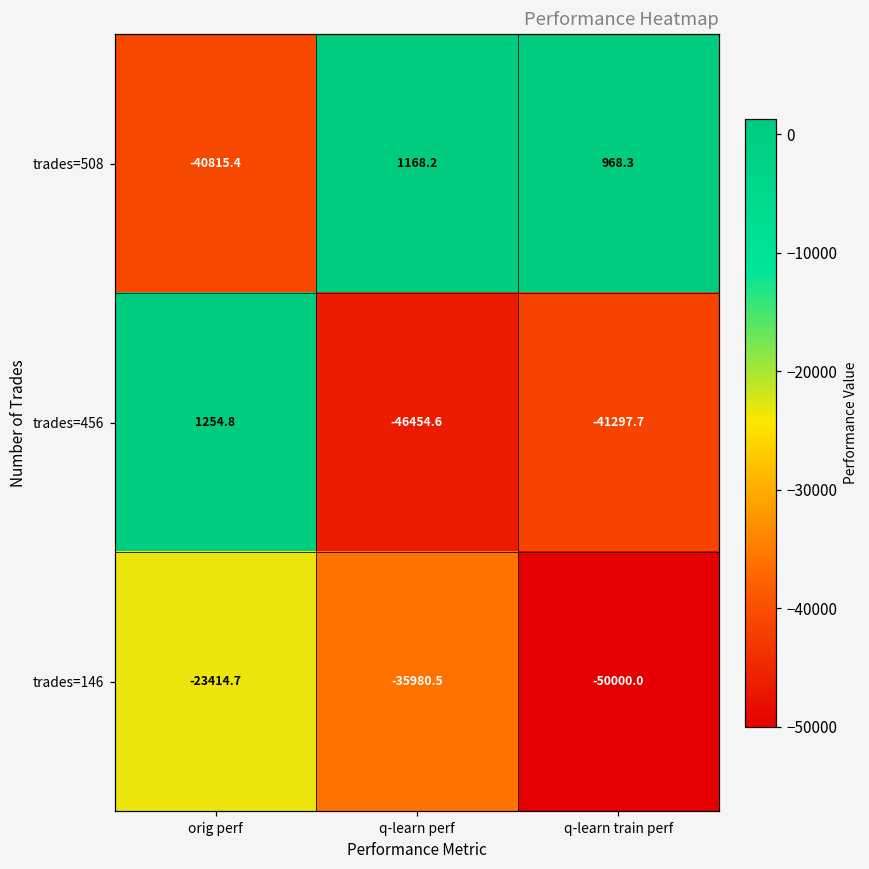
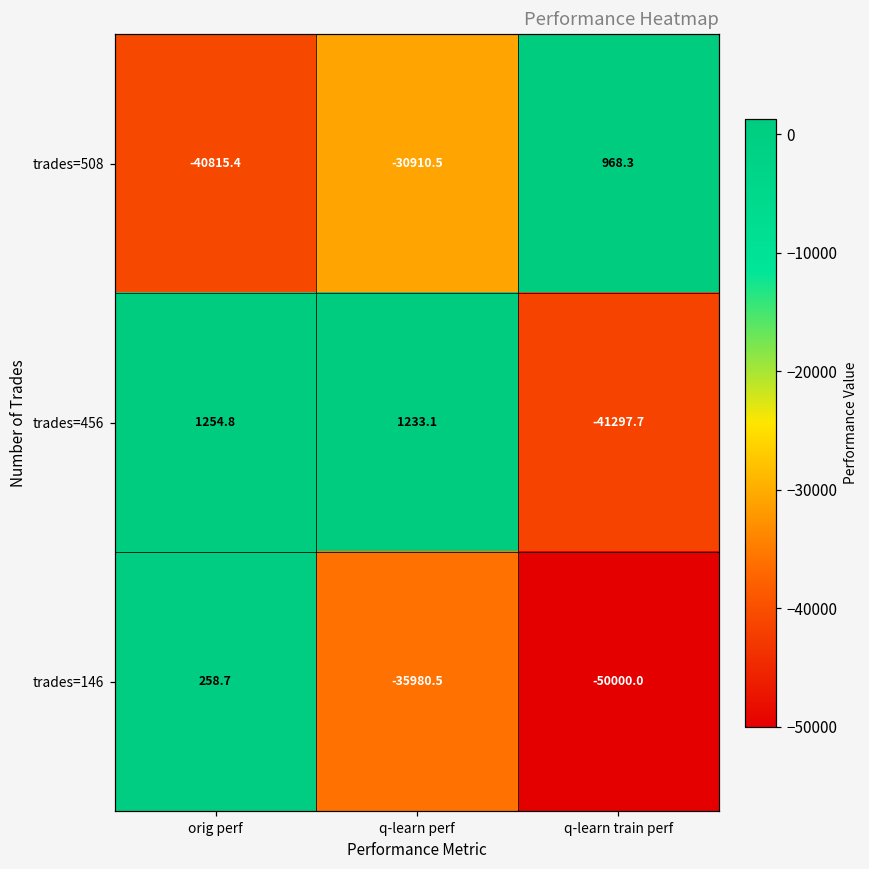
  {
    "trades=508": {
      "orig perf": -40815.4,
-     "q-learn perf": 1168.2,
+     "q-learn perf": -30910.5,
      "q-learn train perf": 968.3
    },
    "trades=456": {
      "orig perf": 1254.8,
-     "q-learn perf": -46454.6,
+     "q-learn perf": 1233.1,
      "q-learn train perf": -41297.7
    },
    "trades=146": {
-     "orig perf": -23414.7,
+     "orig perf": 258.7,
      "q-learn perf": -35980.5,
      "q-learn train perf": -50000.0
    }
  }
